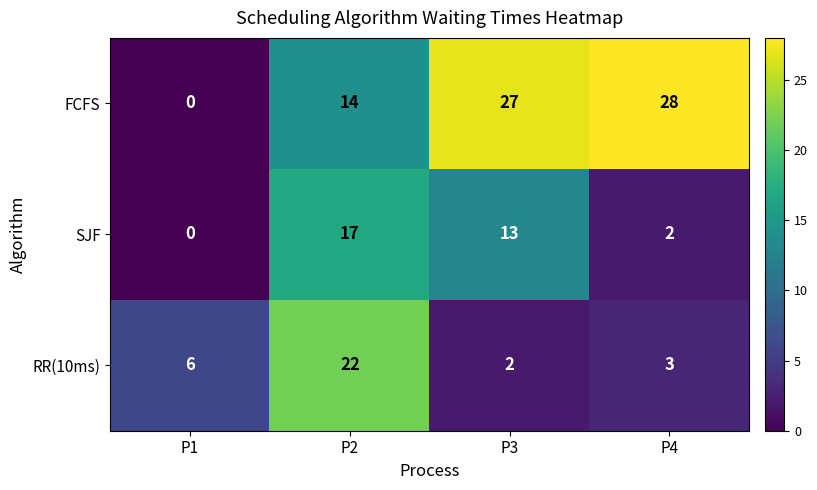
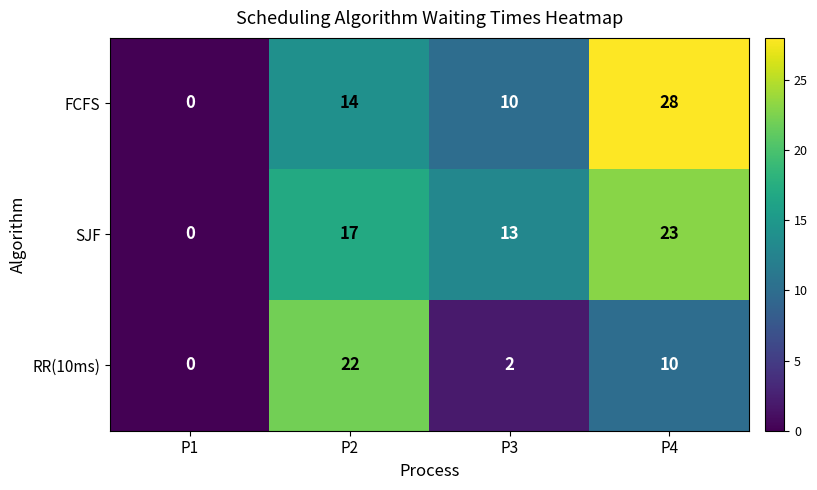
  {
    "FCFS": {
      "P1": 0,
      "P2": 14,
-     "P3": 27,
+     "P3": 10,
      "P4": 28
    },
    "SJF": {
      "P1": 0,
      "P2": 17,
      "P3": 13,
-     "P4": 2
+     "P4": 23
    },
    "RR(10ms)": {
-     "P1": 6,
+     "P1": 0,
      "P2": 22,
      "P3": 2,
-     "P4": 3
+     "P4": 10
    }
  }
